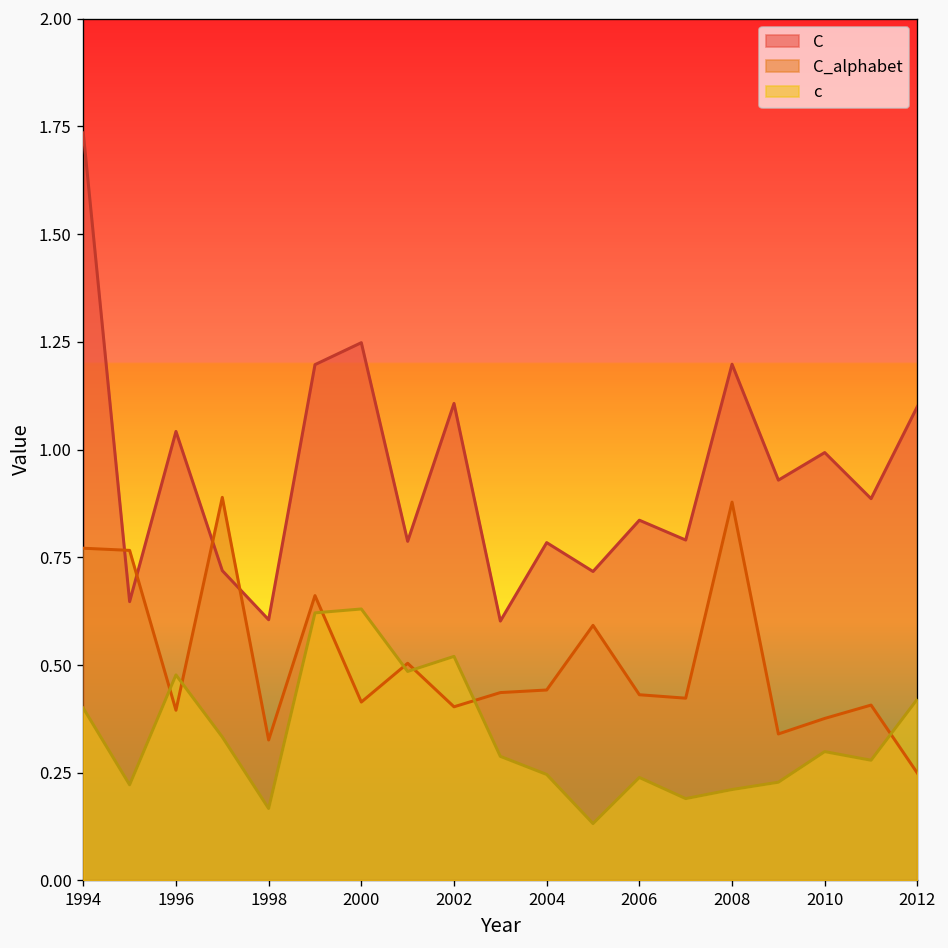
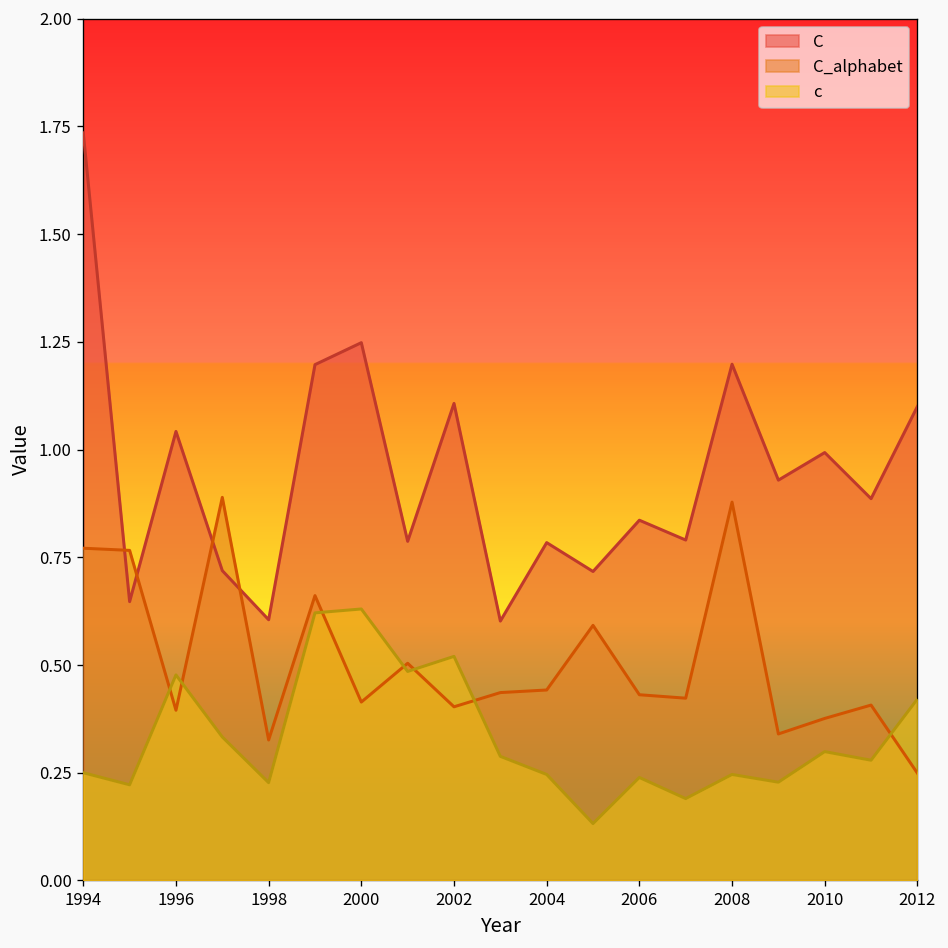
  {
    "c": {
-     "1994": 0.40,
+     "1994": 0.25,
      "1996": 0.48,
-     "1998": 0.17,
+     "1998": 0.23,
      "2000": 0.63,
      "2002": 0.52,
      "2004": 0.25,
      "2006": 0.24,
-     "2008": 0.21,
+     "2008": 0.25,
      "2010": 0.30,
      "2012": 0.42
    }
  }
